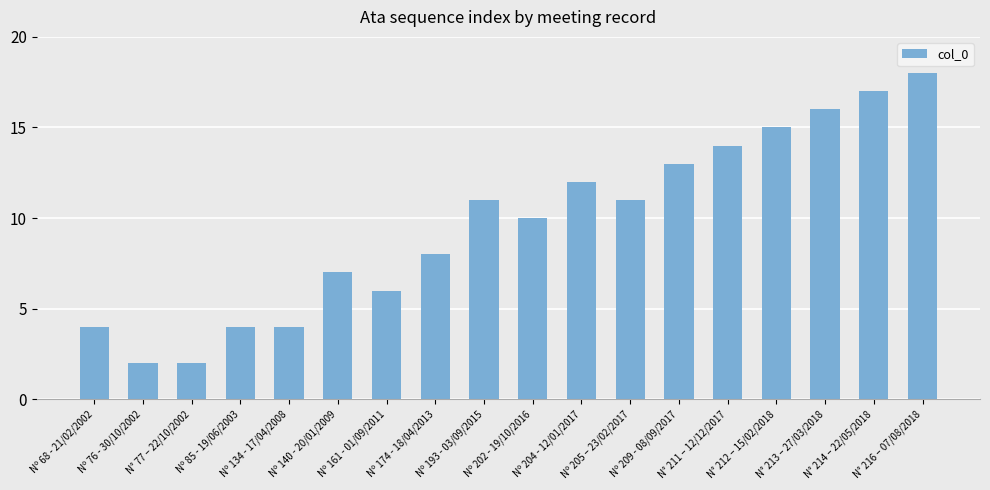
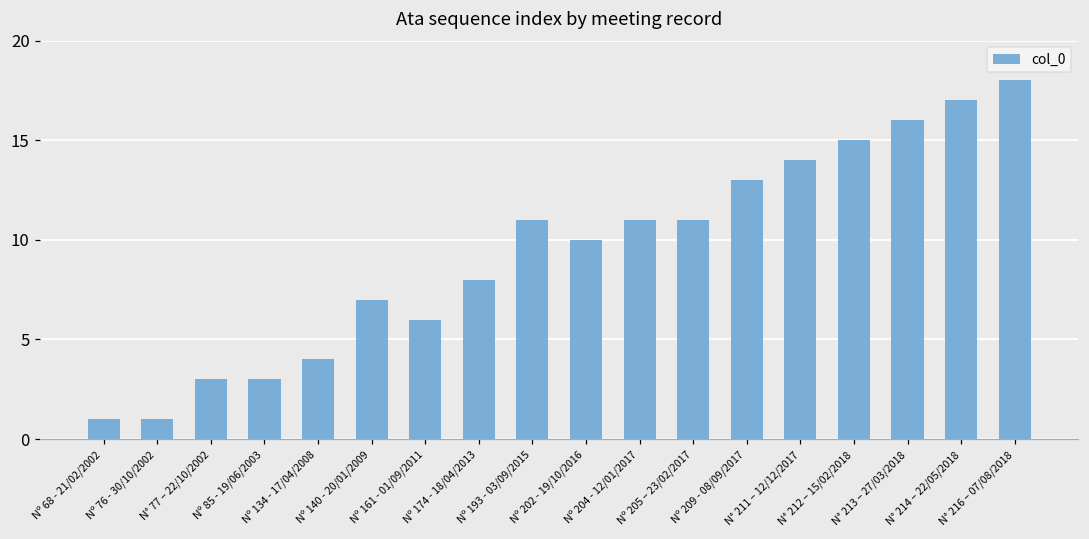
  {
-   "Nº 68 - 21/02/2002": 4,
-   "Nº 76 - 30/10/2002": 2,
-   "N° 77 – 22/10/2002": 2,
-   "Nº 85 - 19/06/2003": 4,
+   "Nº 68 - 21/02/2002": 1,
+   "Nº 76 - 30/10/2002": 1,
+   "N° 77 – 22/10/2002": 3,
+   "Nº 85 - 19/06/2003": 3,
    "Nº 134 - 17/04/2008": 4,
    "Nº 140 - 20/01/2009": 7,
    "Nº 161 - 01/09/2011": 6,
    "Nº 174 - 18/04/2013": 8,
    "Nº 193 - 03/09/2015": 11,
    "Nº 202 - 19/10/2016": 10,
-   "Nº 204 - 12/01/2017": 12,
+   "Nº 204 - 12/01/2017": 11,
    "Nº 205 – 23/02/2017": 11,
    "Nº 209 - 08/09/2017": 13,
    "N° 211 – 12/12/2017": 14,
    "N° 212 – 15/02/2018": 15,
    "N° 213 – 27/03/2018": 16,
    "N° 214 – 22/05/2018": 17,
    "N° 216 – 07/08/2018": 18
  }
